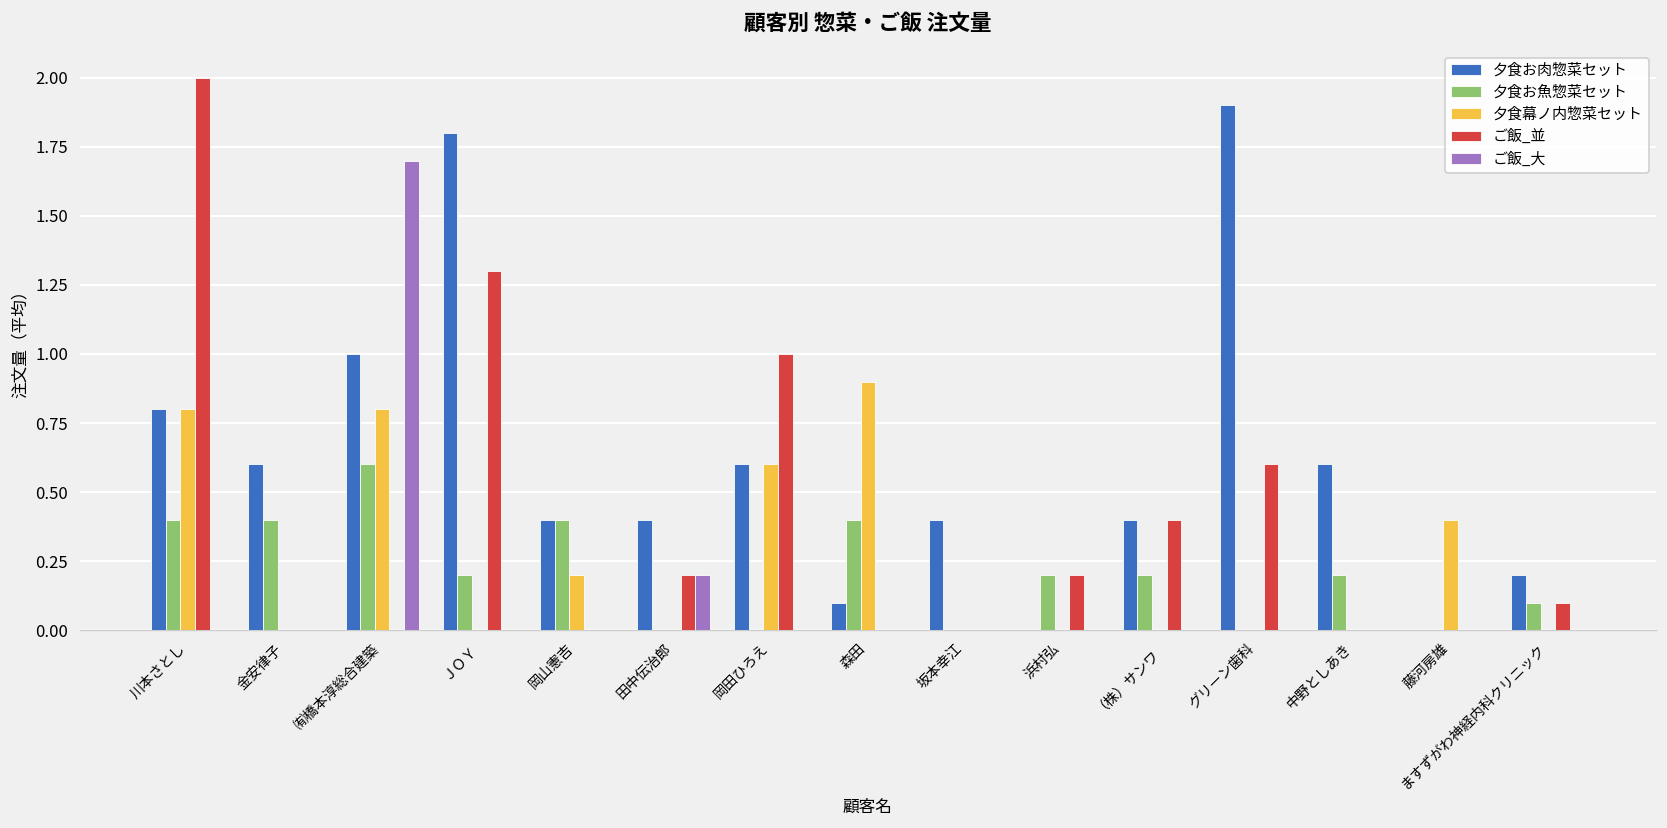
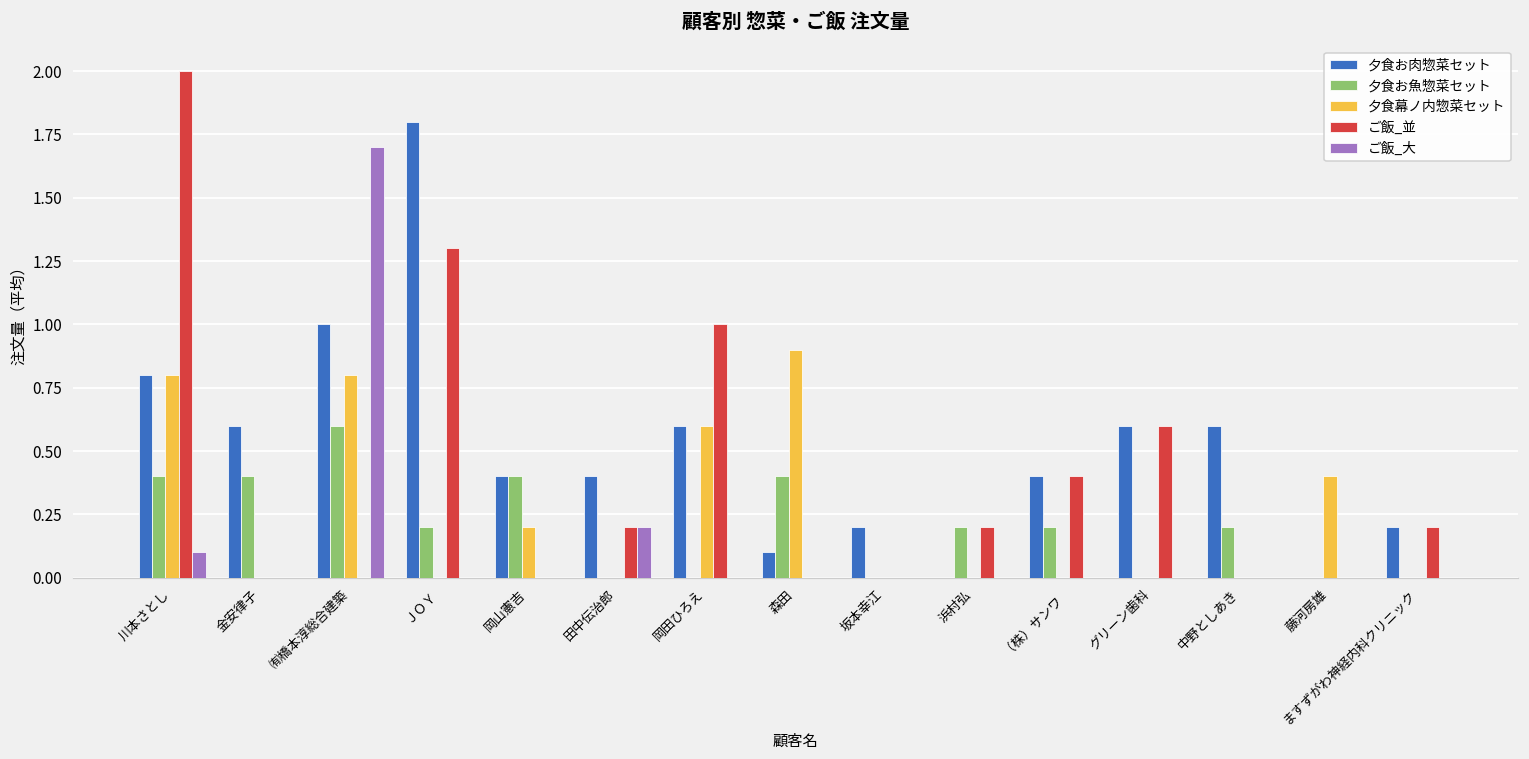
  {
    "夕食お肉惣菜セット": {
      "川本さとし": 0.8,
      "金安律子": 0.6,
      "㈲橋本淳総合建築": 1.0,
      "ＪＯＹ": 1.8,
      "岡山憲吉": 0.4,
      "田中伝治郎": 0.4,
      "岡田ひろえ": 0.6,
      "森田": 0.1,
-     "坂本幸江": 0.4,
+     "坂本幸江": 0.2,
      "浜村弘": 0.0,
      "（株）サンワ": 0.4,
-     "グリーン歯科": 1.9,
+     "グリーン歯科": 0.6,
      "中野としあき": 0.6,
      "藤河房雄": 0.0,
      "ますずがわ神経内科クリニック": 0.2
    },
    "夕食お魚惣菜セット": {
      "川本さとし": 0.4,
      "金安律子": 0.4,
      "㈲橋本淳総合建築": 0.6,
      "ＪＯＹ": 0.2,
      "岡山憲吉": 0.4,
      "田中伝治郎": 0.0,
      "岡田ひろえ": 0.0,
      "森田": 0.4,
      "坂本幸江": 0.0,
      "浜村弘": 0.2,
      "（株）サンワ": 0.2,
      "グリーン歯科": 0.0,
      "中野としあき": 0.2,
      "藤河房雄": 0.0,
-     "ますずがわ神経内科クリニック": 0.1
+     "ますずがわ神経内科クリニック": 0.0
    },
    "夕食幕ノ内惣菜セット": {
      "川本さとし": 0.8,
      "金安律子": 0.0,
      "㈲橋本淳総合建築": 0.8,
      "ＪＯＹ": 0.0,
      "岡山憲吉": 0.2,
      "田中伝治郎": 0.0,
      "岡田ひろえ": 0.6,
      "森田": 0.9,
      "坂本幸江": 0.0,
      "浜村弘": 0.0,
      "（株）サンワ": 0.0,
      "グリーン歯科": 0.0,
      "中野としあき": 0.0,
      "藤河房雄": 0.4,
      "ますずがわ神経内科クリニック": 0.0
    },
    "ご飯_並": {
      "川本さとし": 2.0,
      "金安律子": 0.0,
      "㈲橋本淳総合建築": 0.0,
      "ＪＯＹ": 1.3,
      "岡山憲吉": 0.0,
      "田中伝治郎": 0.2,
      "岡田ひろえ": 1.0,
      "森田": 0.0,
      "坂本幸江": 0.0,
      "浜村弘": 0.2,
      "（株）サンワ": 0.4,
      "グリーン歯科": 0.6,
      "中野としあき": 0.0,
      "藤河房雄": 0.0,
-     "ますずがわ神経内科クリニック": 0.1
+     "ますずがわ神経内科クリニック": 0.2
    },
    "ご飯_大": {
-     "川本さとし": 0.0,
+     "川本さとし": 0.1,
      "金安律子": 0.0,
      "㈲橋本淳総合建築": 1.7,
      "ＪＯＹ": 0.0,
      "岡山憲吉": 0.0,
      "田中伝治郎": 0.2,
      "岡田ひろえ": 0.0,
      "森田": 0.0,
      "坂本幸江": 0.0,
      "浜村弘": 0.0,
      "（株）サンワ": 0.0,
      "グリーン歯科": 0.0,
      "中野としあき": 0.0,
      "藤河房雄": 0.0,
      "ますずがわ神経内科クリニック": 0.0
    }
  }
